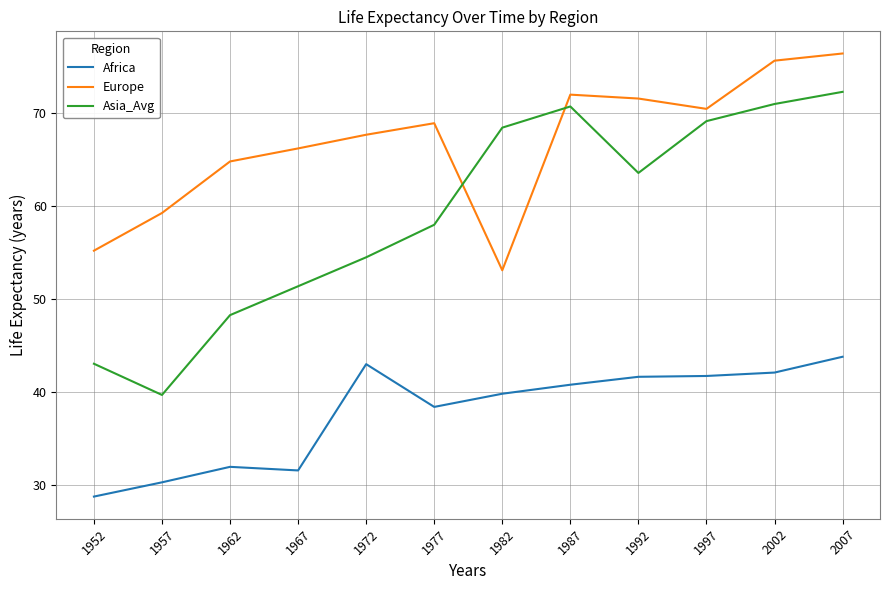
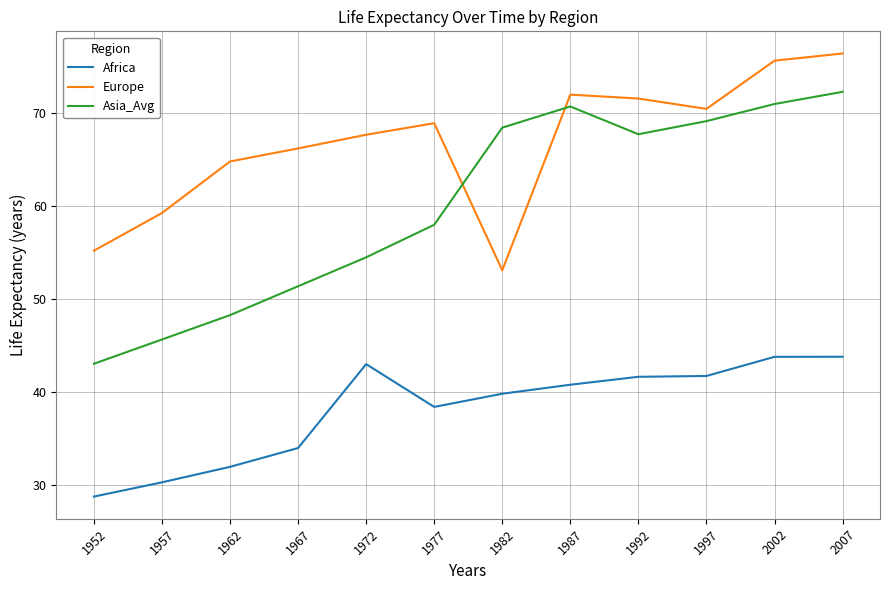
  {
    "Africa": {
      "1952": 29,
      "1957": 30,
      "1962": 32,
-     "1967": 32,
+     "1967": 34,
      "1972": 43,
      "1977": 38,
      "1982": 40,
      "1987": 41,
      "1992": 42,
      "1997": 42,
-     "2002": 42,
+     "2002": 44,
      "2007": 44
    },
    "Europe": {
      "1952": 55,
      "1957": 59,
      "1962": 65,
      "1967": 66,
      "1972": 68,
      "1977": 69,
      "1982": 53,
      "1987": 72,
      "1992": 72,
      "1997": 70,
      "2002": 76,
      "2007": 76
    },
    "Asia_Avg": {
      "1952": 43,
-     "1957": 40,
+     "1957": 46,
      "1962": 48,
      "1967": 51,
      "1972": 55,
      "1977": 58,
      "1982": 68,
      "1987": 71,
-     "1992": 64,
+     "1992": 68,
      "1997": 69,
      "2002": 71,
      "2007": 72
    }
  }
